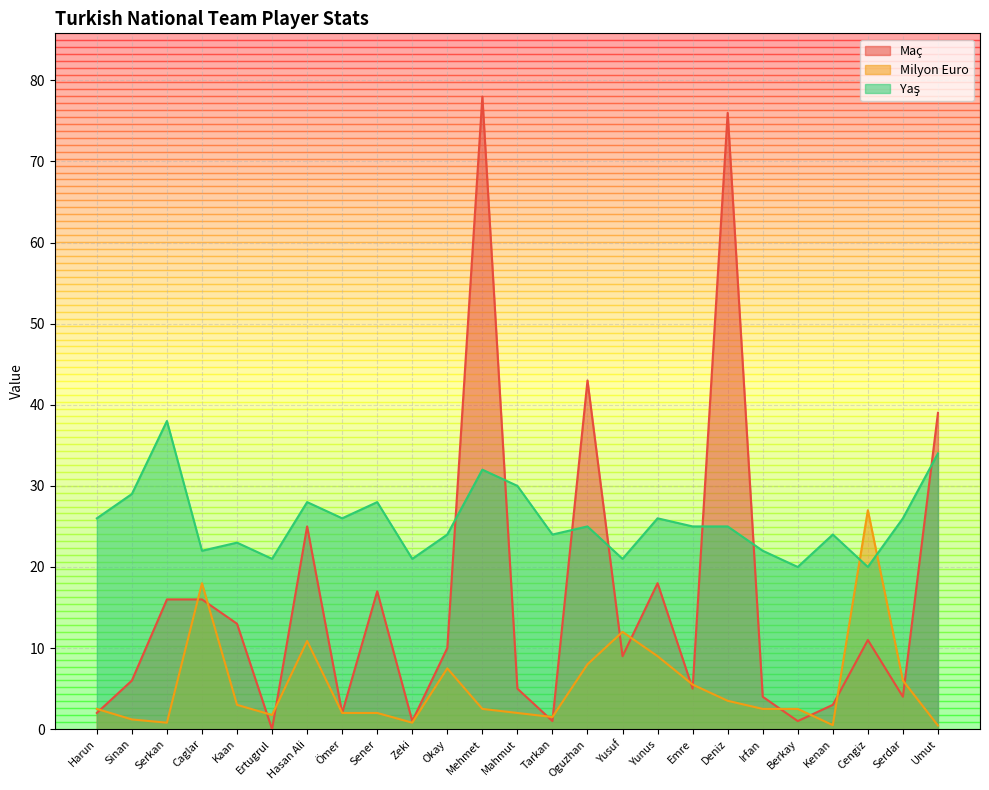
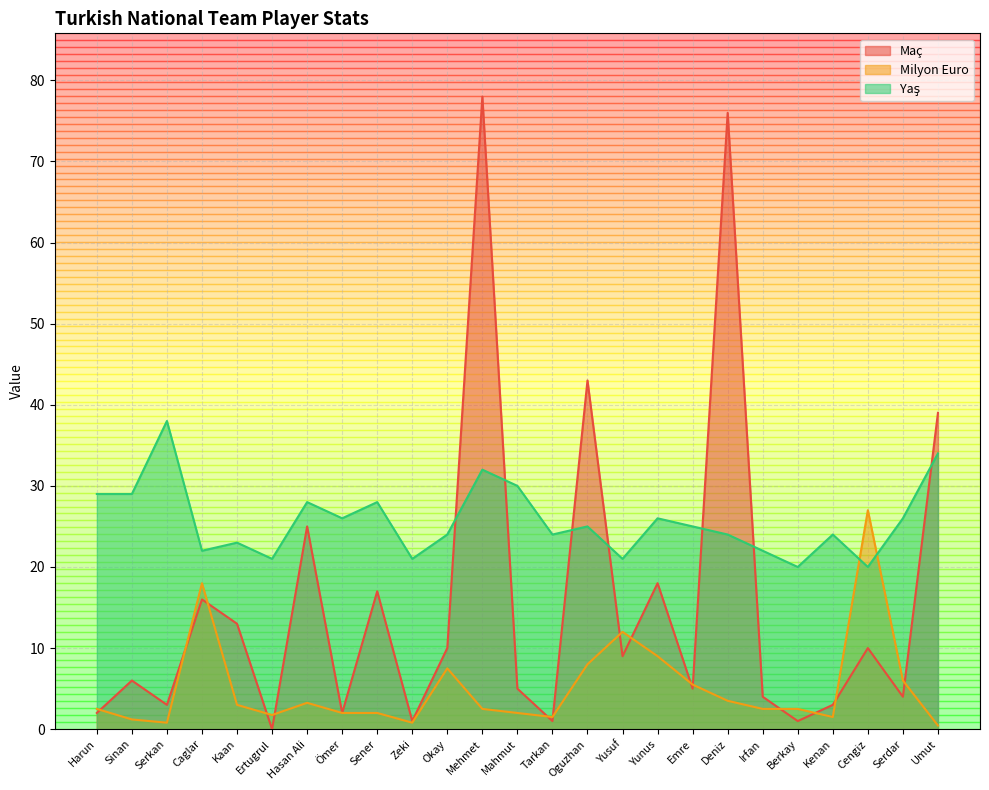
  {
    "Maç": {
      "Harun": 2,
      "Sinan": 6,
-     "Serkan": 16,
+     "Serkan": 3,
      "Caglar": 16,
      "Kaan": 13,
      "Ertugrul": 0,
      "Hasan Ali": 25,
      "Sener": 17,
      "Okay": 10,
      "Mehmet": 78,
      "Mahmut": 5,
      "Tarkan": 1,
      "Oguzhan": 43,
      "Yusuf": 9,
      "Yunus": 18,
      "Emre": 5,
      "Deniz": 76,
      "Irfan": 4,
      "Berkay": 1,
      "Kenan": 3,
-     "Cengiz": 11,
+     "Cengiz": 10,
      "Serdar": 4,
      "Umut": 39
    },
    "Milyon Euro": {
      "Harun": 3,
      "Sinan": 1,
      "Serkan": 1,
      "Caglar": 18,
      "Kaan": 3,
      "Ertugrul": 2,
-     "Hasan Ali": 11,
+     "Hasan Ali": 3,
      "Sener": 2,
      "Okay": 8,
      "Mehmet": 3,
      "Mahmut": 2,
      "Tarkan": 2,
      "Oguzhan": 8,
      "Yusuf": 12,
      "Yunus": 9,
      "Emre": 6,
      "Deniz": 4,
      "Irfan": 3,
      "Berkay": 3,
-     "Kenan": 1,
+     "Kenan": 2,
      "Cengiz": 27,
      "Serdar": 6,
      "Umut": 0
    },
    "Yaş": {
-     "Harun": 26,
+     "Harun": 29,
      "Sinan": 29,
      "Serkan": 38,
      "Caglar": 22,
      "Kaan": 23,
      "Ertugrul": 21,
      "Hasan Ali": 28,
      "Ömer": 26,
      "Sener": 28,
      "Zeki": 21,
      "Okay": 24,
      "Mehmet": 32,
      "Mahmut": 30,
      "Tarkan": 24,
      "Oguzhan": 25,
      "Yusuf": 21,
      "Yunus": 26,
      "Emre": 25,
-     "Deniz": 25,
+     "Deniz": 24,
      "Irfan": 22,
      "Berkay": 20,
      "Kenan": 24,
      "Cengiz": 20,
      "Serdar": 26,
      "Umut": 34
    }
  }
